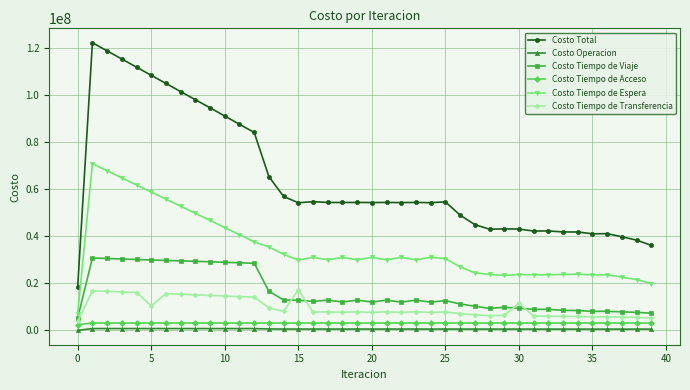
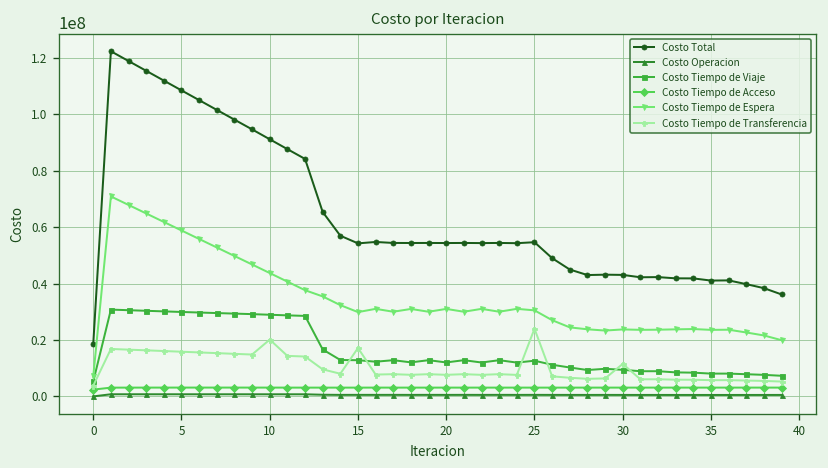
  {
    "Costo Tiempo de Transferencia": {
      "0": 4000000,
-     "5": 10000000,
-     "10": 15000000,
+     "5": 16000000,
+     "10": 20000000,
      "15": 17000000,
      "20": 8000000,
-     "25": 8000000,
+     "25": 24000000,
      "30": 12000000,
      "35": 6000000
    }
  }
